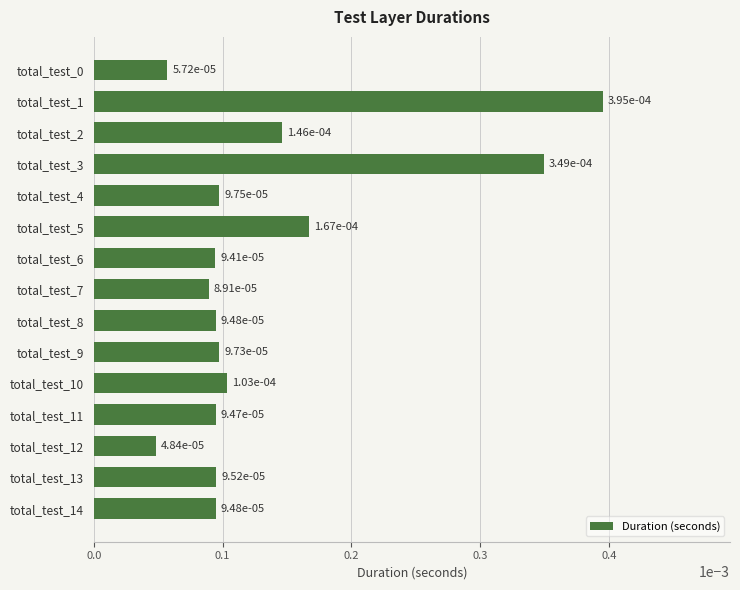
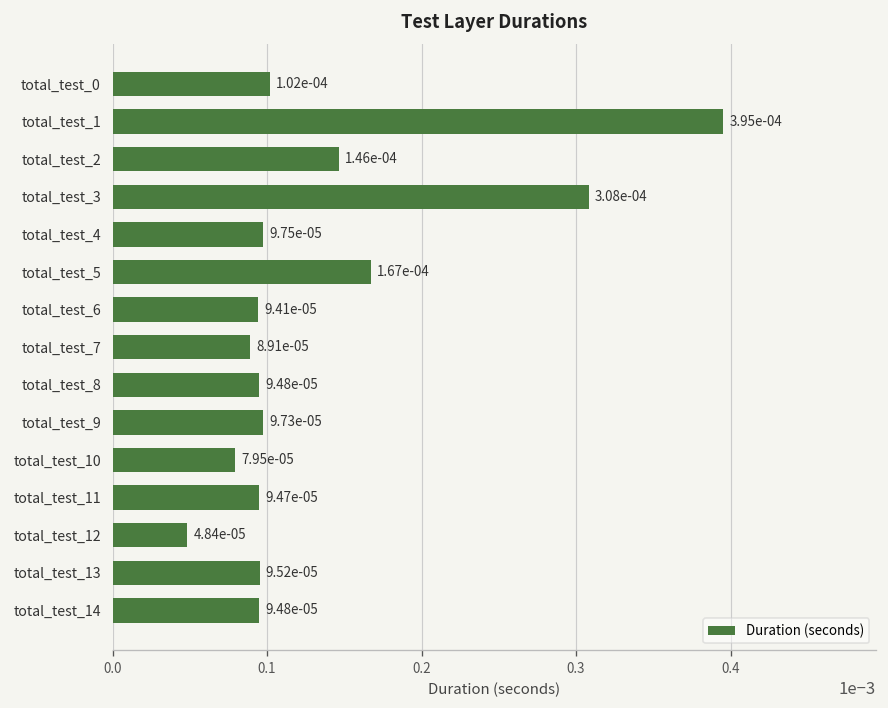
  {
-   "total_test_0": "5.72e-05",
+   "total_test_0": "1.02e-04",
    "total_test_1": "3.95e-04",
    "total_test_2": "1.46e-04",
-   "total_test_3": "3.49e-04",
+   "total_test_3": "3.08e-04",
    "total_test_4": "9.75e-05",
    "total_test_5": "1.67e-04",
    "total_test_6": "9.41e-05",
    "total_test_7": "8.91e-05",
    "total_test_8": "9.48e-05",
    "total_test_9": "9.73e-05",
-   "total_test_10": "1.03e-04",
+   "total_test_10": "7.95e-05",
    "total_test_11": "9.47e-05",
    "total_test_12": "4.84e-05",
    "total_test_13": "9.52e-05",
    "total_test_14": "9.48e-05"
  }
